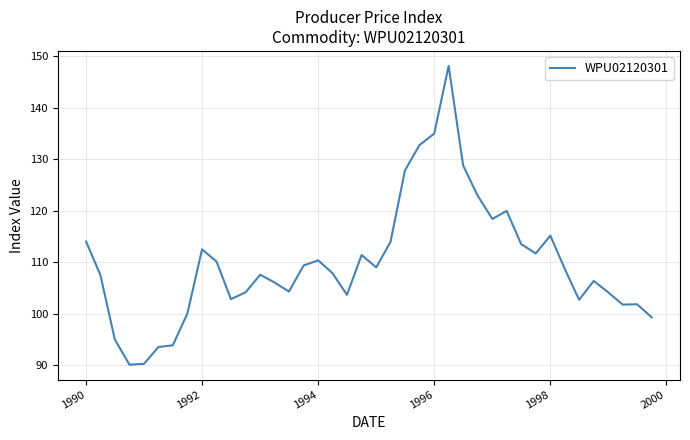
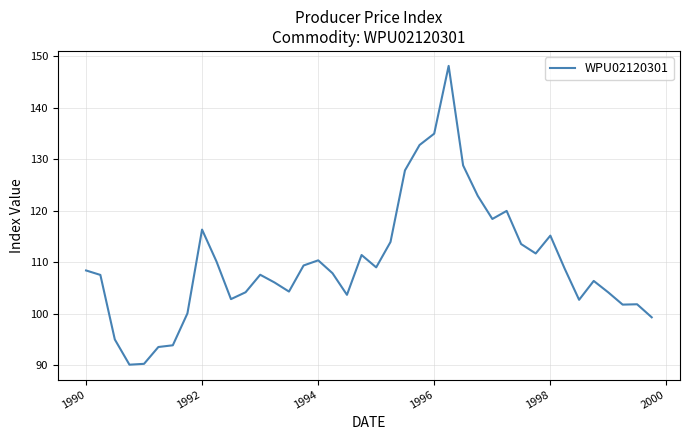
  {
-   "1990": 114,
-   "1992": 113,
+   "1990": 108,
+   "1992": 116,
    "1994": 110,
    "1996": 135,
    "1998": 115
  }
